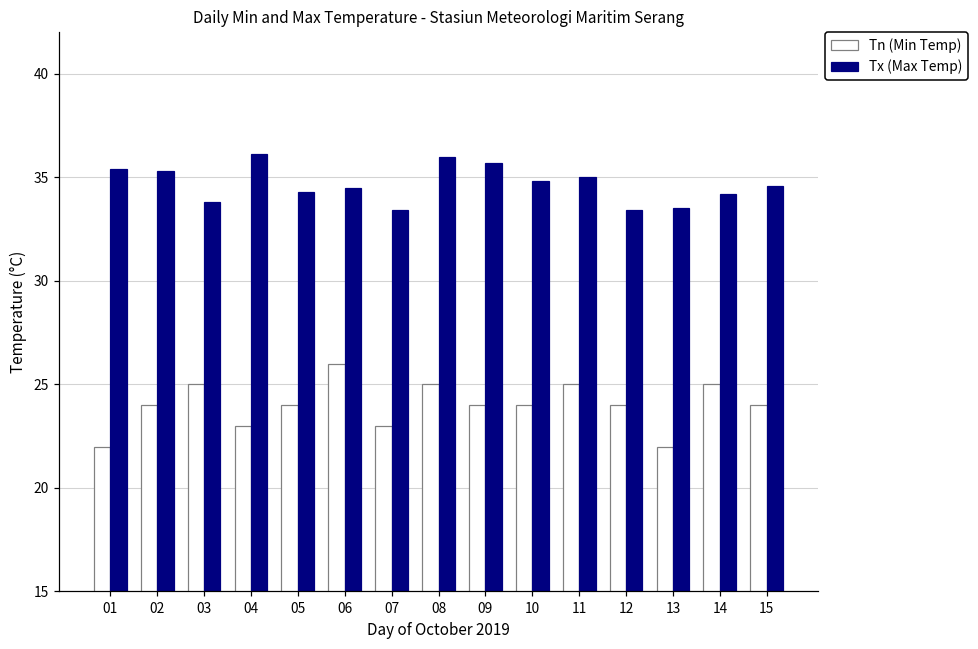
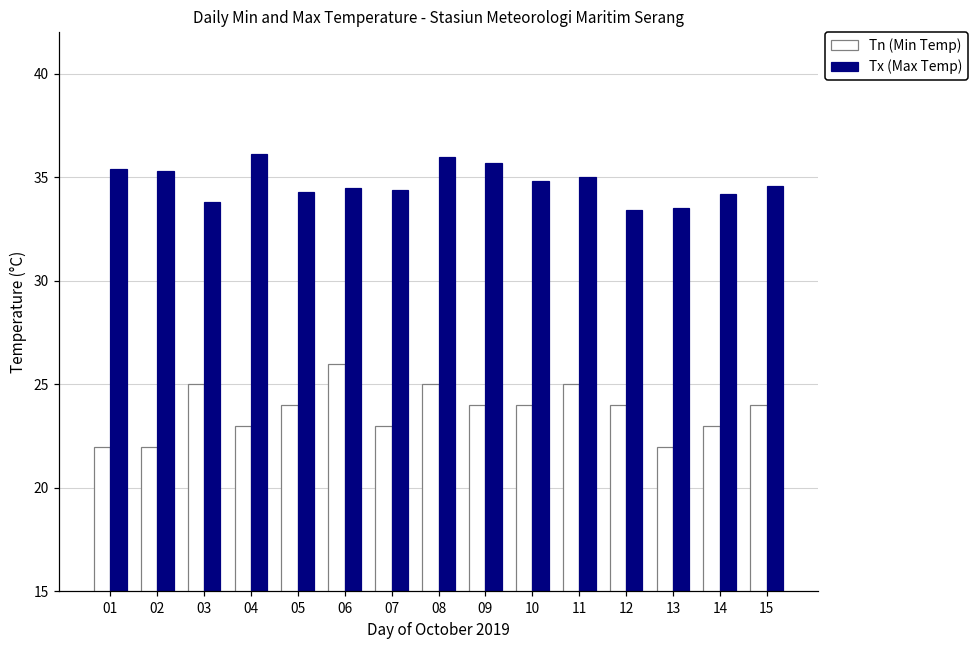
  {
    "Tn (Min Temp)": {
      "01": 22,
-     "02": 24,
+     "02": 22,
      "03": 25,
      "04": 23,
      "05": 24,
      "06": 26,
      "07": 23,
      "08": 25,
      "09": 24,
      "10": 24,
      "11": 25,
      "12": 24,
      "13": 22,
-     "14": 25,
+     "14": 23,
      "15": 24
    },
    "Tx (Max Temp)": {
      "01": 35.4,
      "02": 35.3,
      "03": 33.8,
      "04": 36.1,
      "05": 34.3,
      "06": 34.5,
-     "07": 33.4,
+     "07": 34.4,
      "08": 36.0,
      "09": 35.7,
      "10": 34.8,
      "11": 35.0,
      "12": 33.4,
      "13": 33.5,
      "14": 34.2,
      "15": 34.6
    }
  }
